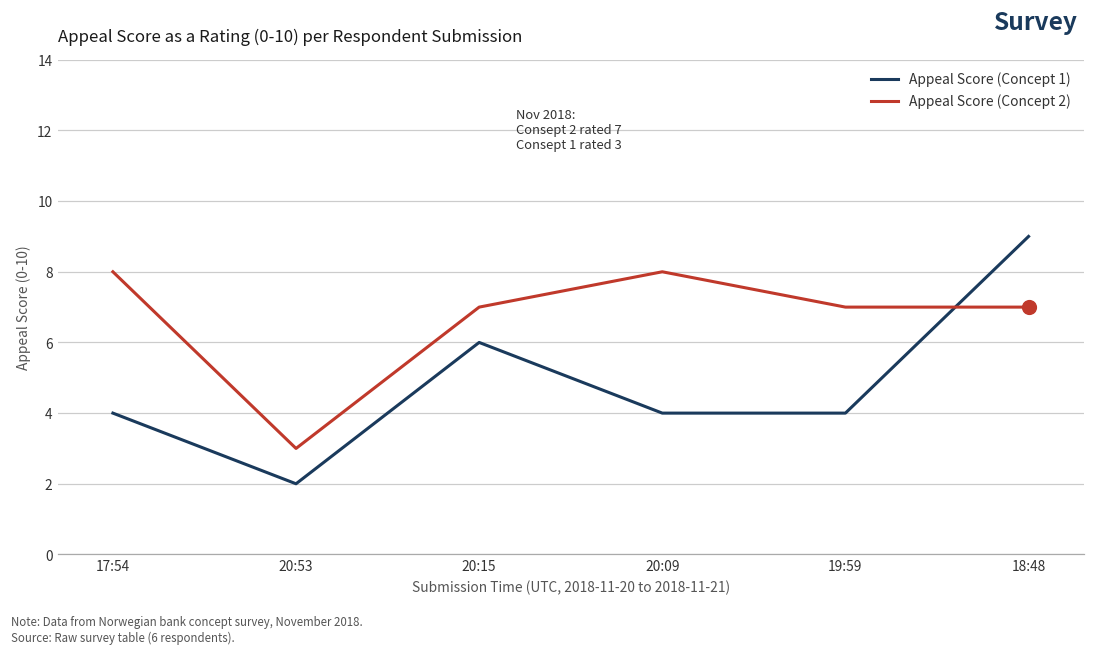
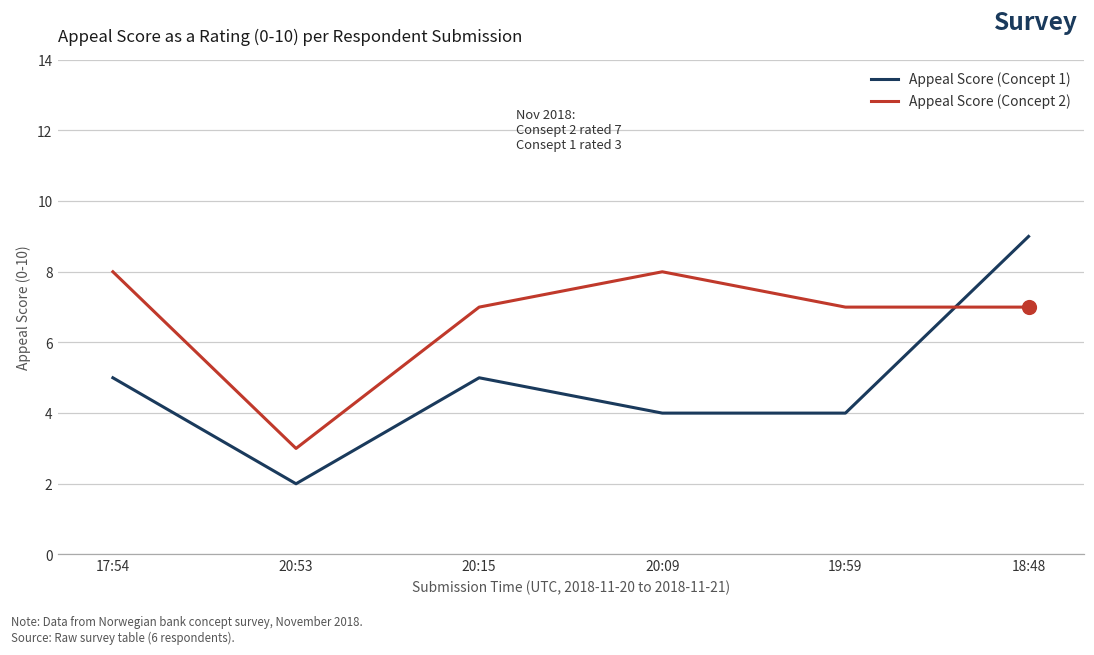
  {
    "Appeal Score (Concept 1)": {
-     "17:54": 4,
+     "17:54": 5,
      "20:53": 2,
-     "20:15": 6,
+     "20:15": 5,
      "20:09": 4,
      "19:59": 4,
      "18:48": 9
    }
  }
